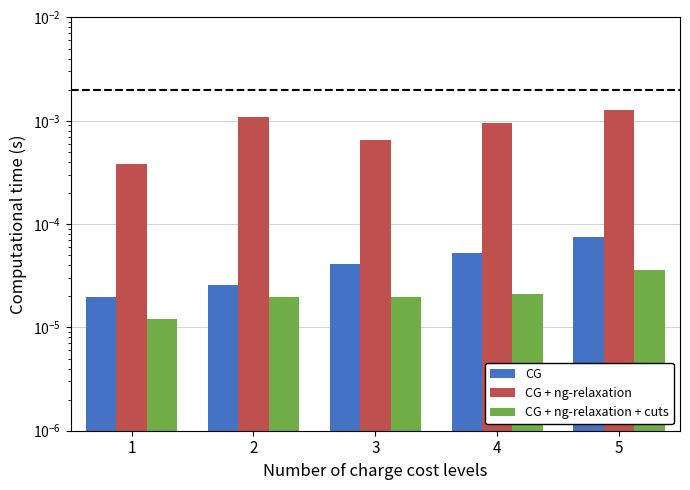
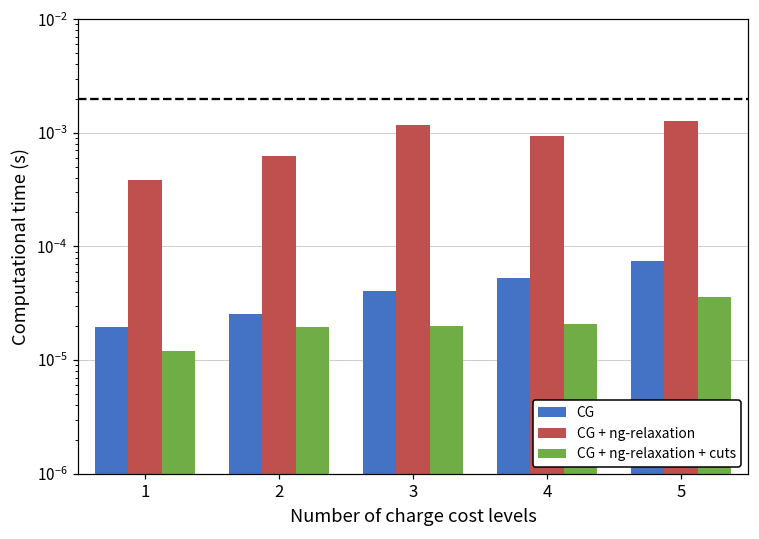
  {
    "CG": {
      "1": 0.000020,
      "2": 0.000026,
      "3": 0.000041,
      "4": 0.00005,
      "5": 0.00007
    },
    "CG + ng-relaxation": {
      "1": 0.0004,
-     "2": 0.0011,
-     "3": 0.0007,
+     "2": 0.0006,
+     "3": 0.0012,
      "4": 0.0009,
      "5": 0.0013
    },
    "CG + ng-relaxation + cuts": {
      "1": 0.000012,
      "2": 0.000020,
      "3": 0.000020,
      "4": 0.000021,
      "5": 0.000036
    }
  }
